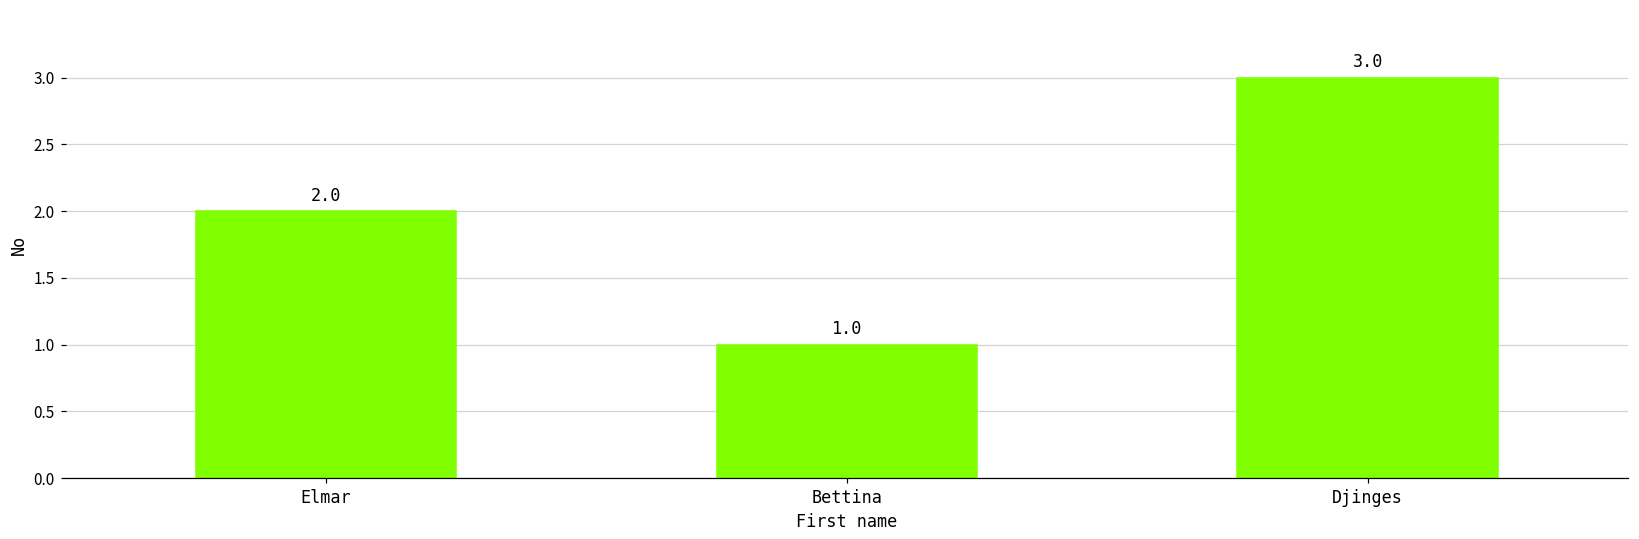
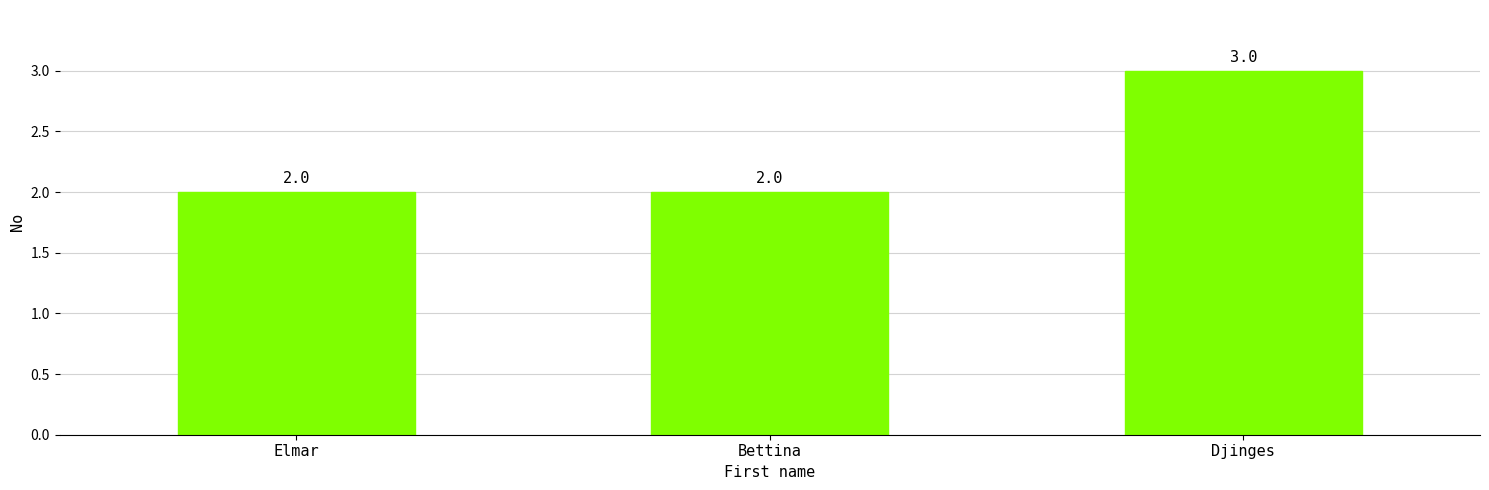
  {
    "Elmar": 2.0,
-   "Bettina": 1.0,
+   "Bettina": 2.0,
    "Djinges": 3.0
  }
